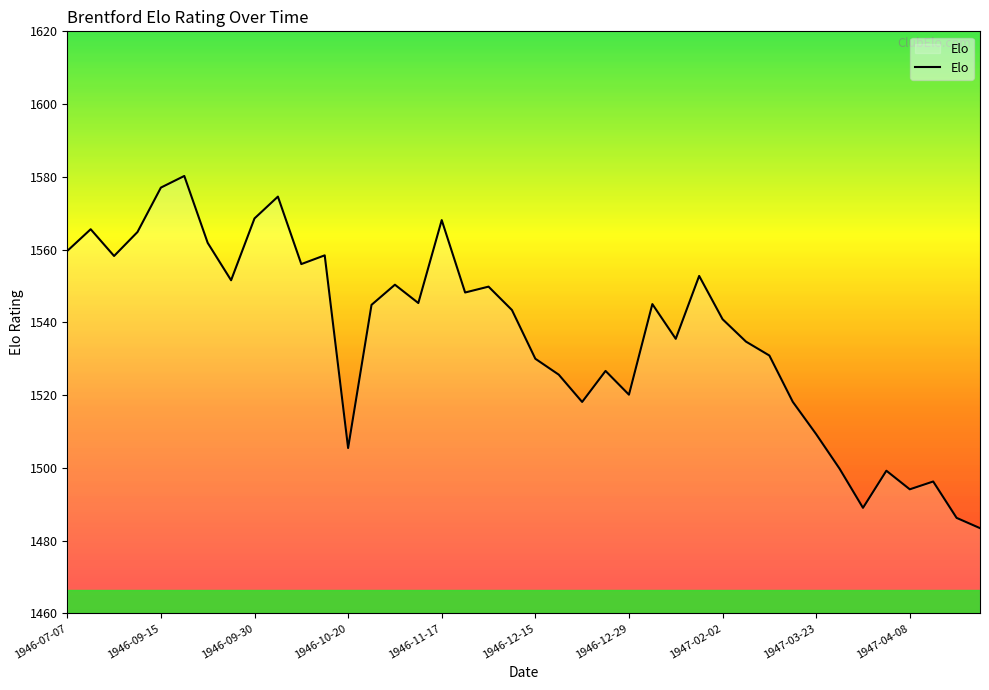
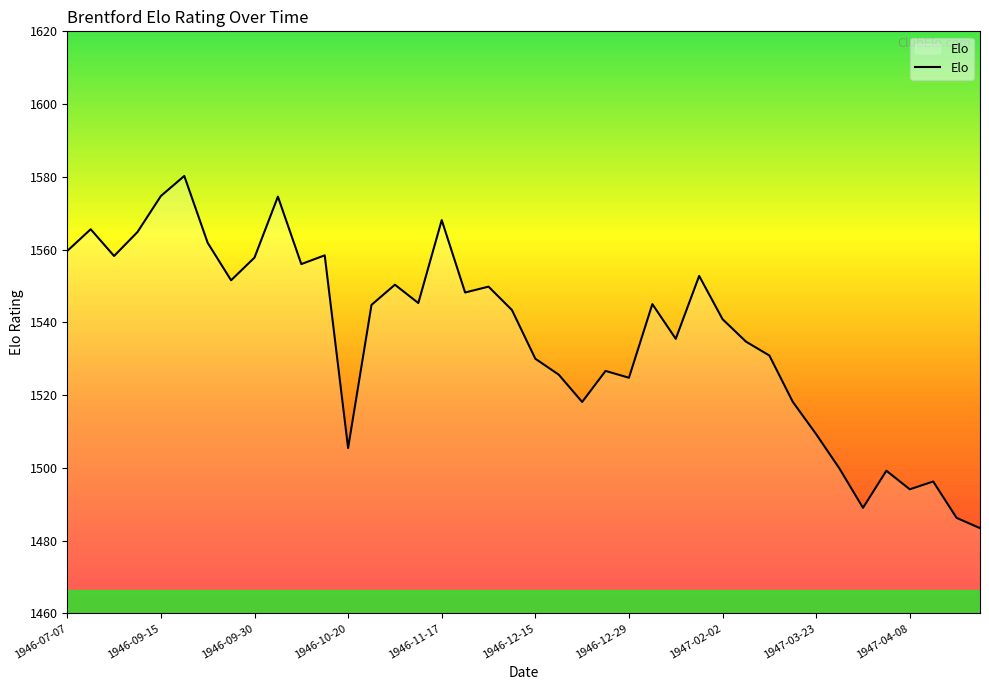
  {
    "1946-07-07": 1560,
-   "1946-09-15": 1577,
-   "1946-09-30": 1569,
+   "1946-09-15": 1575,
+   "1946-09-30": 1558,
    "1946-10-20": 1505,
    "1946-11-17": 1568,
    "1946-12-15": 1530,
-   "1946-12-29": 1520,
+   "1946-12-29": 1525,
    "1947-02-02": 1541,
    "1947-03-23": 1509,
    "1947-04-08": 1494
  }
